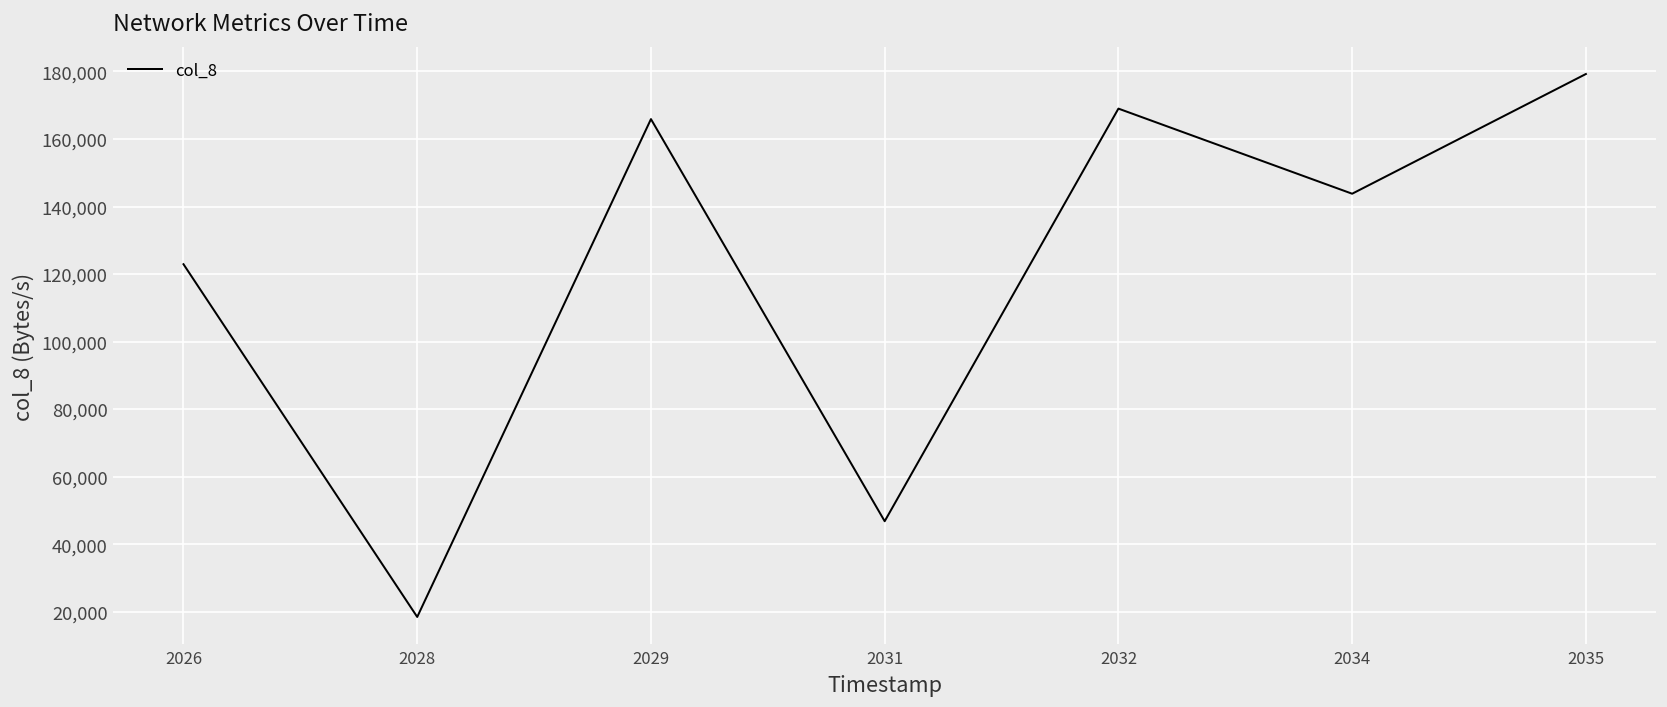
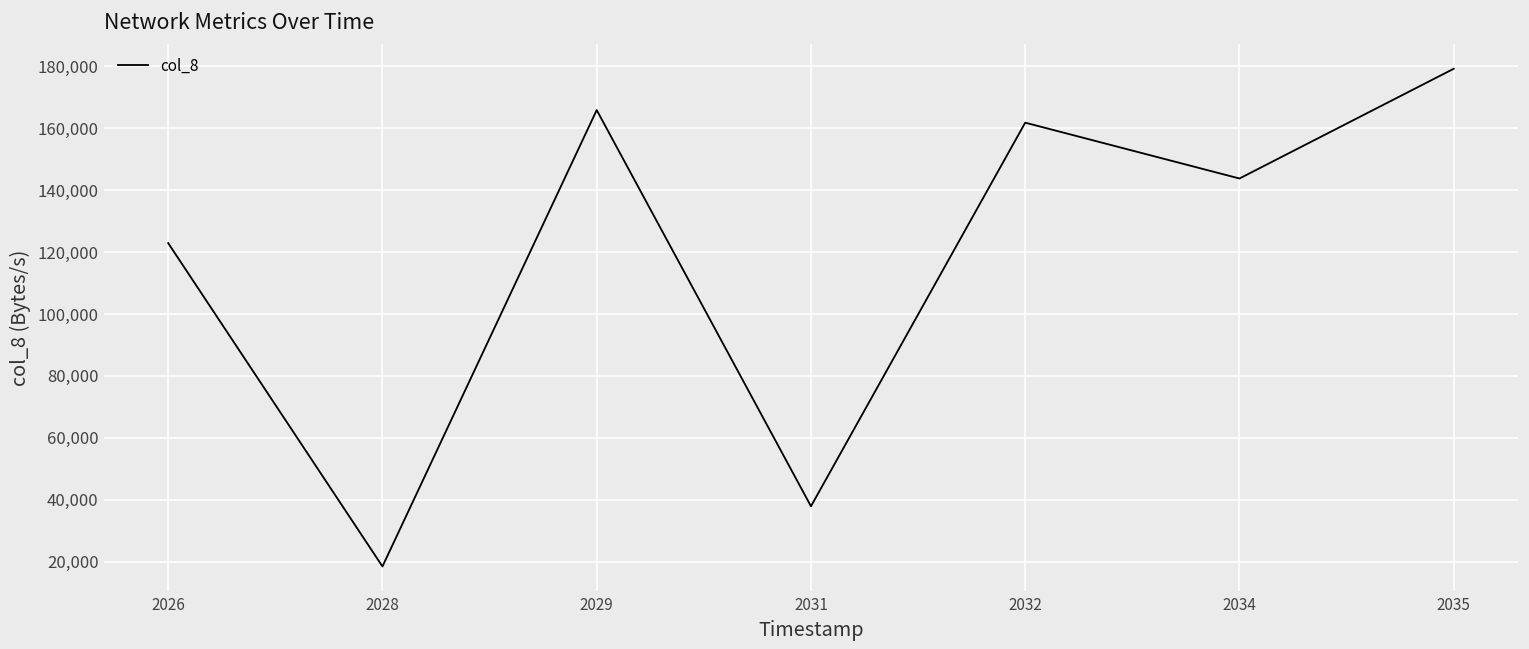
  {
    "2026": "123,000",
    "2028": "18,000",
    "2029": "166,000",
-   "2031": "47,000",
-   "2032": "169,000",
+   "2031": "38,000",
+   "2032": "162,000",
    "2034": "144,000",
    "2035": "179,000"
  }
